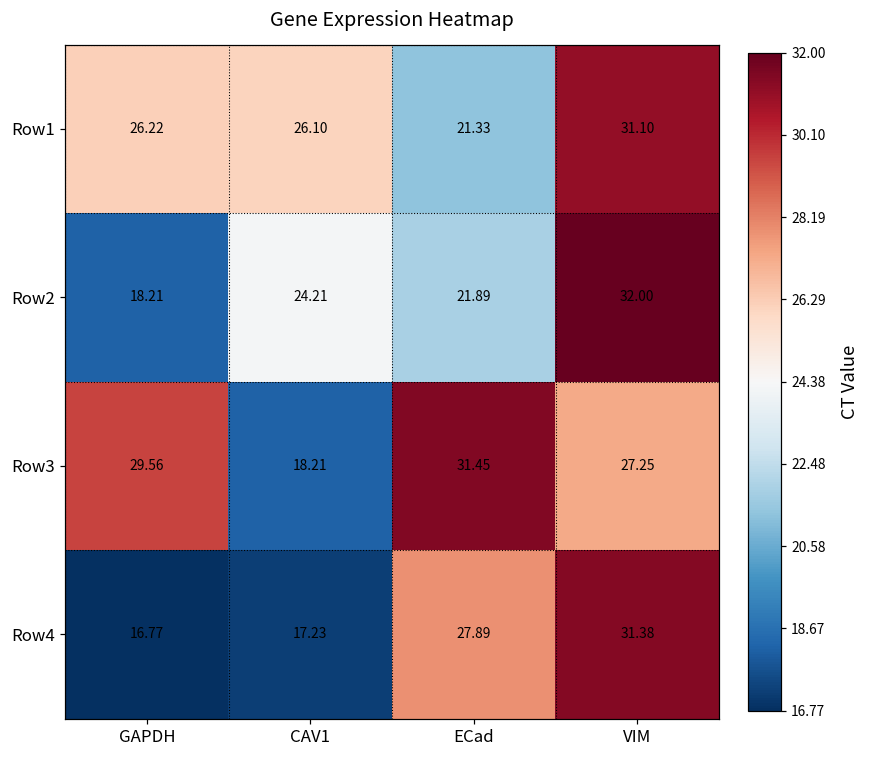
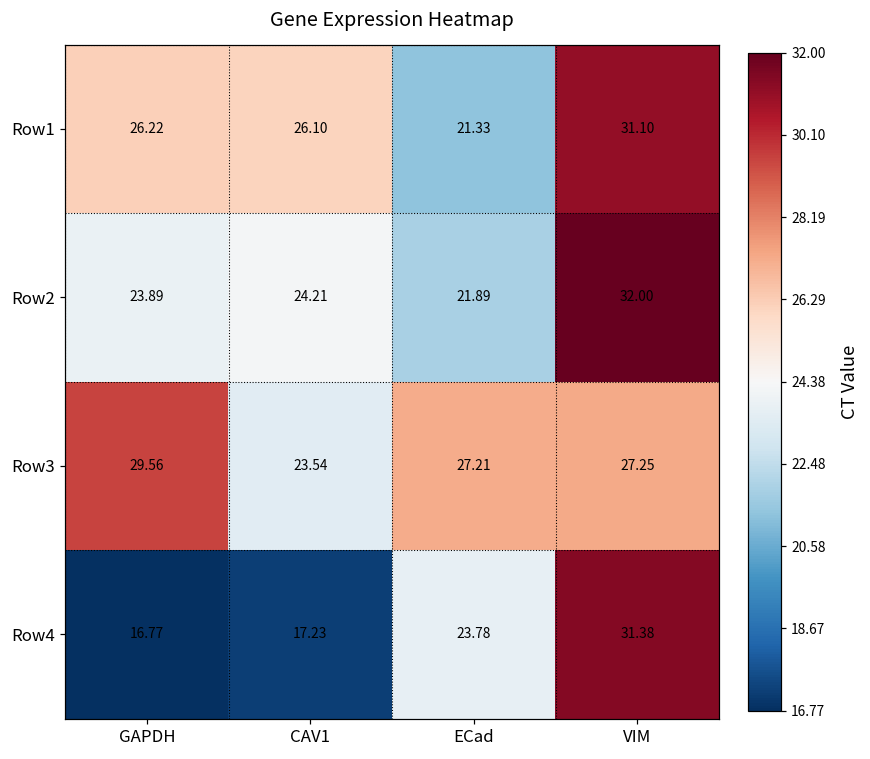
  {
    "Row1": {
      "GAPDH": 26.22,
      "CAV1": 26.10,
      "ECad": 21.33,
      "VIM": 31.10
    },
    "Row2": {
-     "GAPDH": 18.21,
+     "GAPDH": 23.89,
      "CAV1": 24.21,
      "ECad": 21.89,
      "VIM": 32.00
    },
    "Row3": {
      "GAPDH": 29.56,
-     "CAV1": 18.21,
-     "ECad": 31.45,
+     "CAV1": 23.54,
+     "ECad": 27.21,
      "VIM": 27.25
    },
    "Row4": {
      "GAPDH": 16.77,
      "CAV1": 17.23,
-     "ECad": 27.89,
+     "ECad": 23.78,
      "VIM": 31.38
    }
  }
